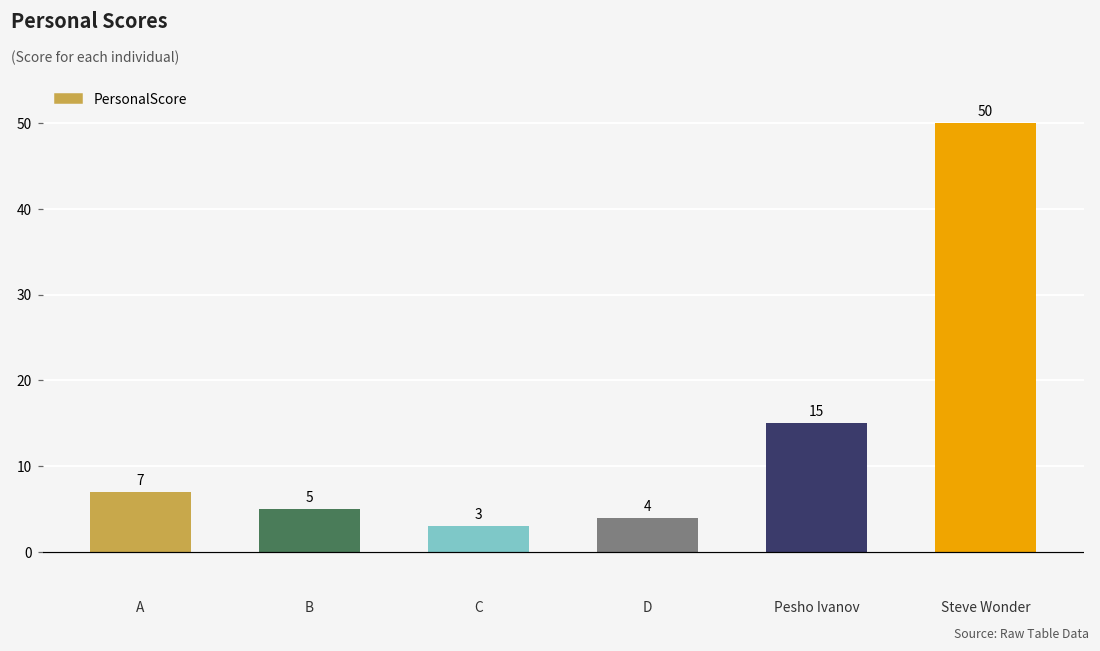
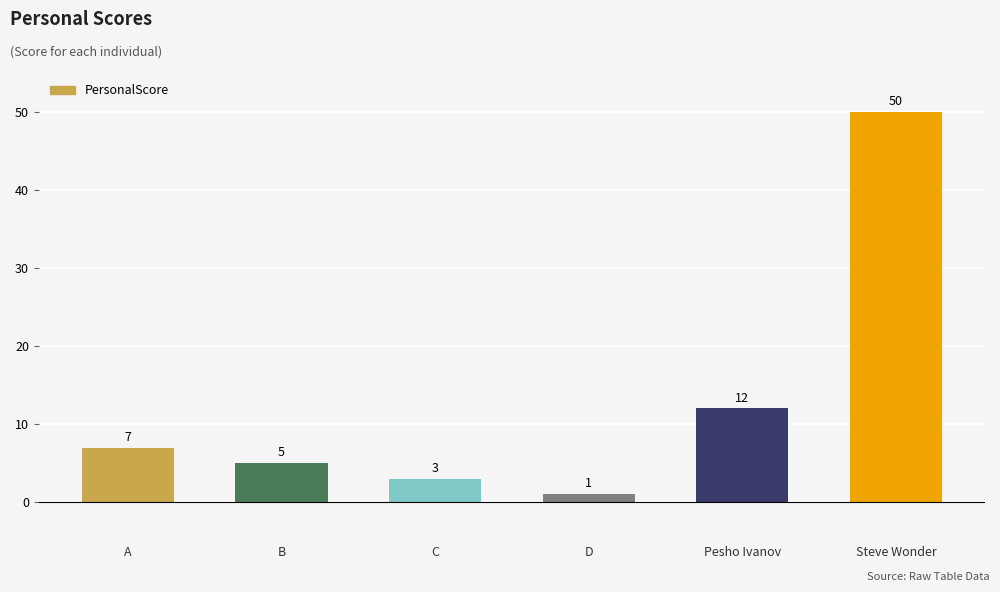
  {
    "A": 7,
    "B": 5,
    "C": 3,
-   "D": 4,
-   "Pesho Ivanov": 15,
+   "D": 1,
+   "Pesho Ivanov": 12,
    "Steve Wonder": 50
  }
